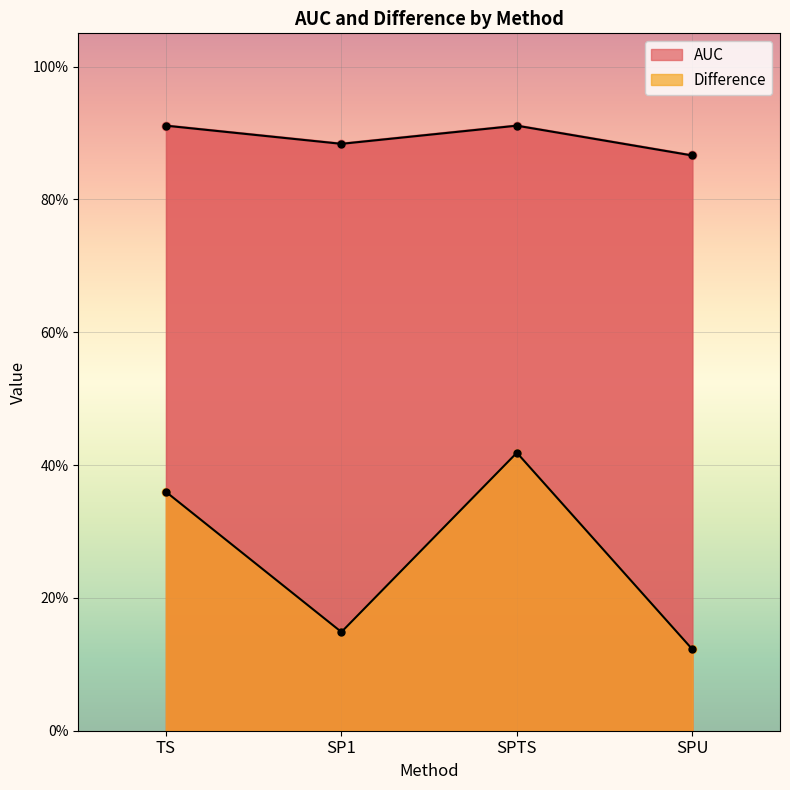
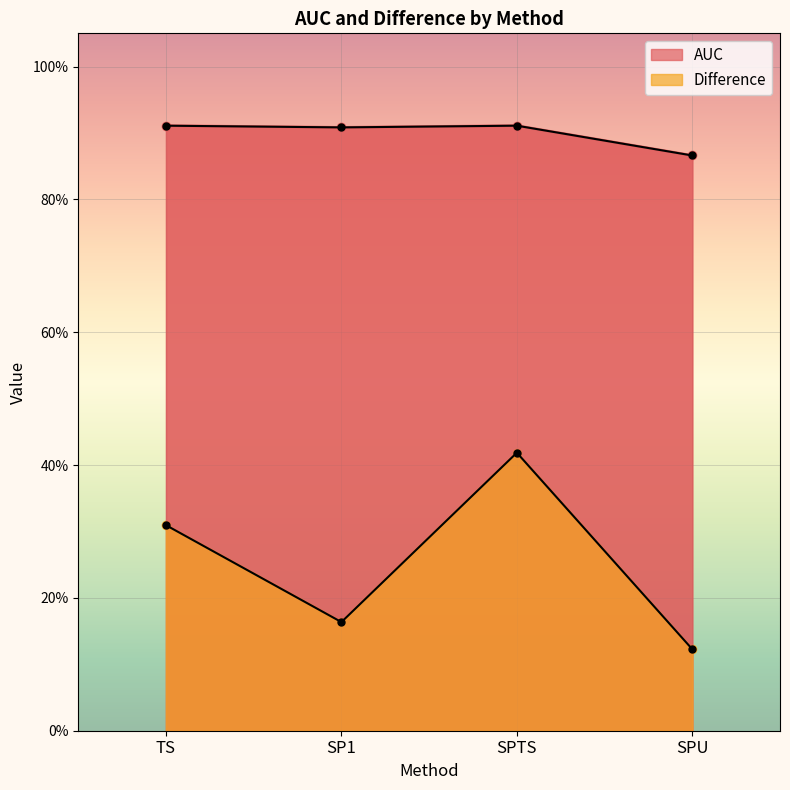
  {
    "AUC": {
      "TS": "91%",
-     "SP1": "88%",
+     "SP1": "91%",
      "SPTS": "91%",
      "SPU": "87%"
    },
    "Difference": {
-     "TS": "36%",
-     "SP1": "15%",
+     "TS": "31%",
+     "SP1": "16%",
      "SPTS": "42%",
      "SPU": "12%"
    }
  }
